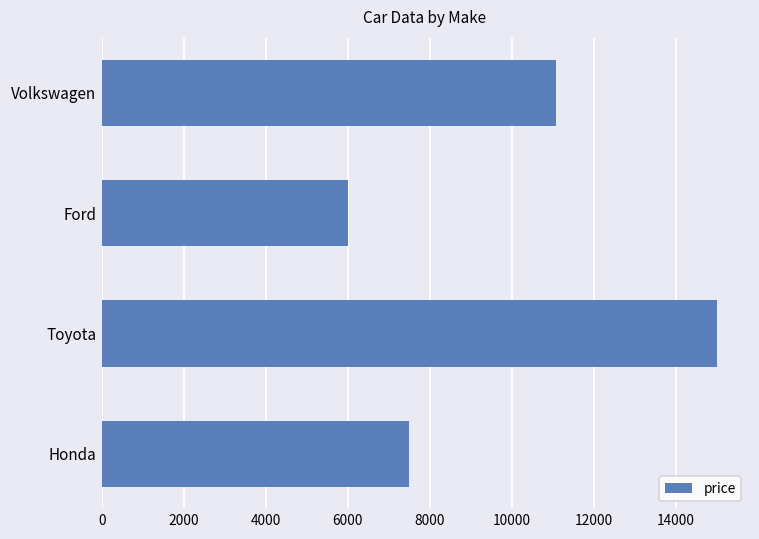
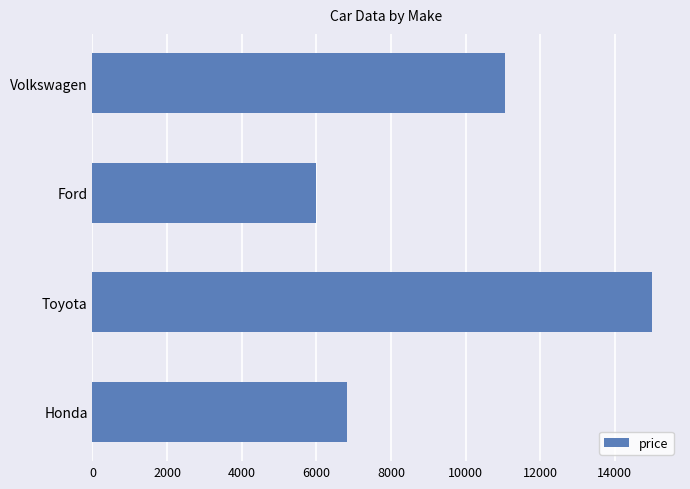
  {
    "Volkswagen": 11100,
    "Ford": 6000,
    "Toyota": 15000,
-   "Honda": 7500
+   "Honda": 6800
  }
